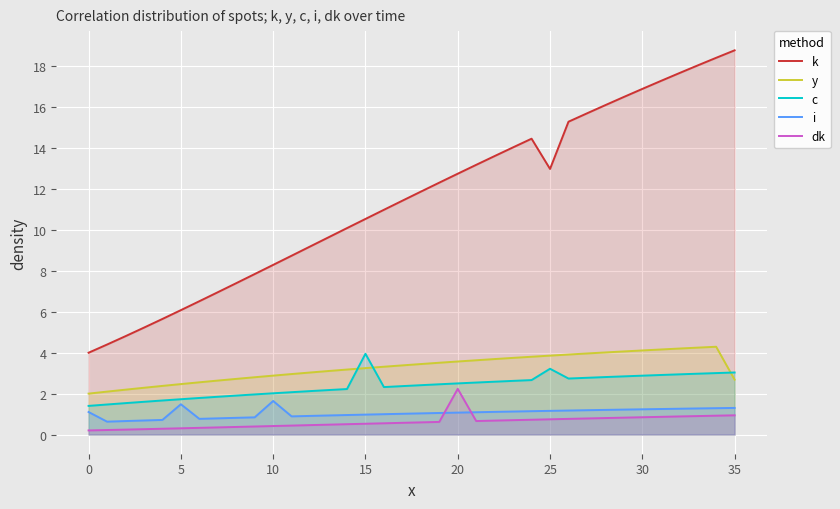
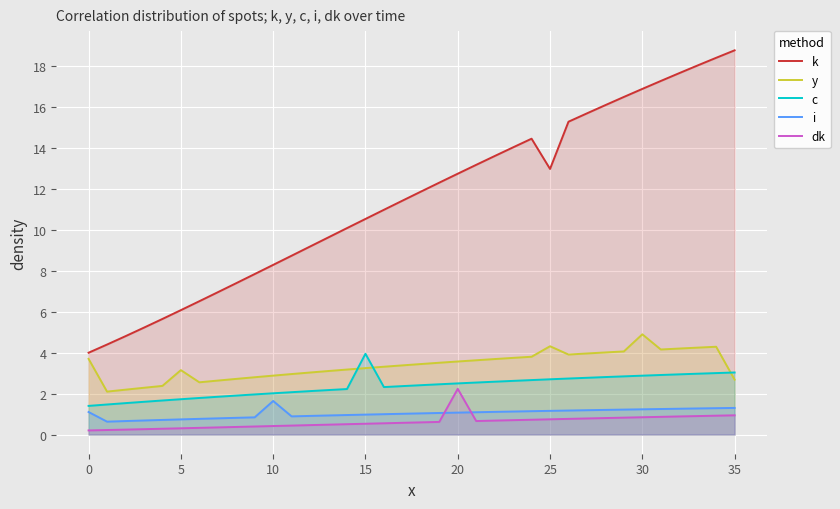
  {
    "k": {
      "0": 4.0,
      "5": 6.1,
      "10": 8.3,
      "15": 10.5,
      "20": 12.8,
      "25": 13.0,
      "30": 16.9,
      "35": 18.8
    },
    "y": {
-     "0": 2.0,
-     "5": 2.5,
+     "0": 3.7,
+     "5": 3.1,
      "10": 2.9,
      "15": 3.2,
      "20": 3.6,
-     "25": 3.9,
-     "30": 4.1,
+     "25": 4.3,
+     "30": 4.9,
      "35": 2.7
    },
    "c": {
      "0": 1.4,
      "5": 1.7,
      "10": 2.0,
      "15": 3.9,
      "20": 2.5,
-     "25": 3.2,
+     "25": 2.7,
      "30": 2.9,
      "35": 3.0
    },
    "i": {
      "0": 1.1,
-     "5": 1.5,
+     "5": 0.7,
      "10": 1.6,
      "15": 1.0,
      "20": 1.1,
      "25": 1.2,
      "30": 1.2,
      "35": 1.3
    },
    "dk": {
      "0": 0.2,
      "5": 0.3,
      "10": 0.4,
      "15": 0.5,
      "20": 2.2,
      "25": 0.7,
      "30": 0.8,
      "35": 0.9
    }
  }
